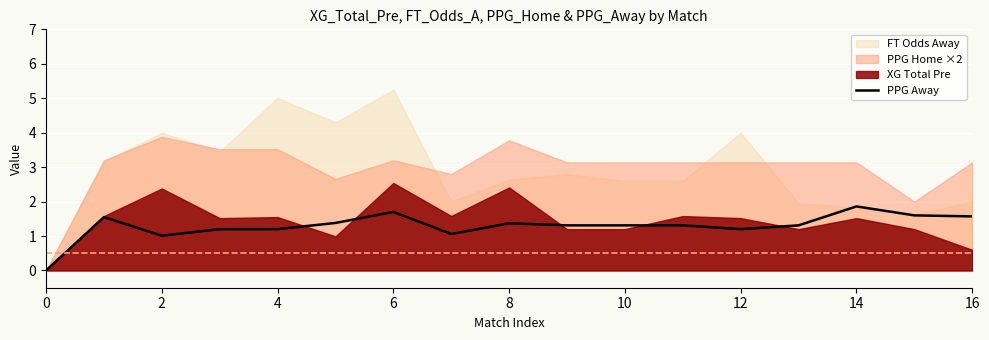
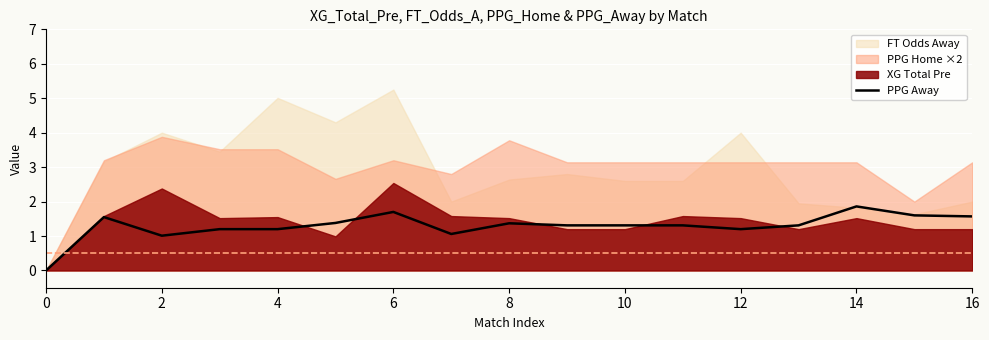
  {
    "PPG Away": {
      "2": 1.0,
      "4": 1.2,
      "6": 1.7,
      "8": 1.4,
      "10": 1.3,
      "12": 1.2,
      "16": 1.6
    },
    "FT Odds Away": {
      "2": 4.0,
      "4": 5.0,
      "6": 5.3,
      "8": 2.6,
      "10": 2.6,
      "12": 4.0,
      "16": 2.0
    },
    "PPG Home ×2": {
      "2": 3.9,
      "4": 3.5,
      "6": 3.2,
      "8": 3.8,
      "10": 3.1,
      "12": 3.1,
      "14": 3.1,
      "16": 3.1
    },
    "XG Total Pre": {
      "2": 2.4,
      "4": 1.6,
      "6": 2.5,
-     "8": 2.4,
+     "8": 1.5,
      "10": 1.2,
      "12": 1.5,
      "14": 1.5,
-     "16": 0.6
+     "16": 1.2
    }
  }
